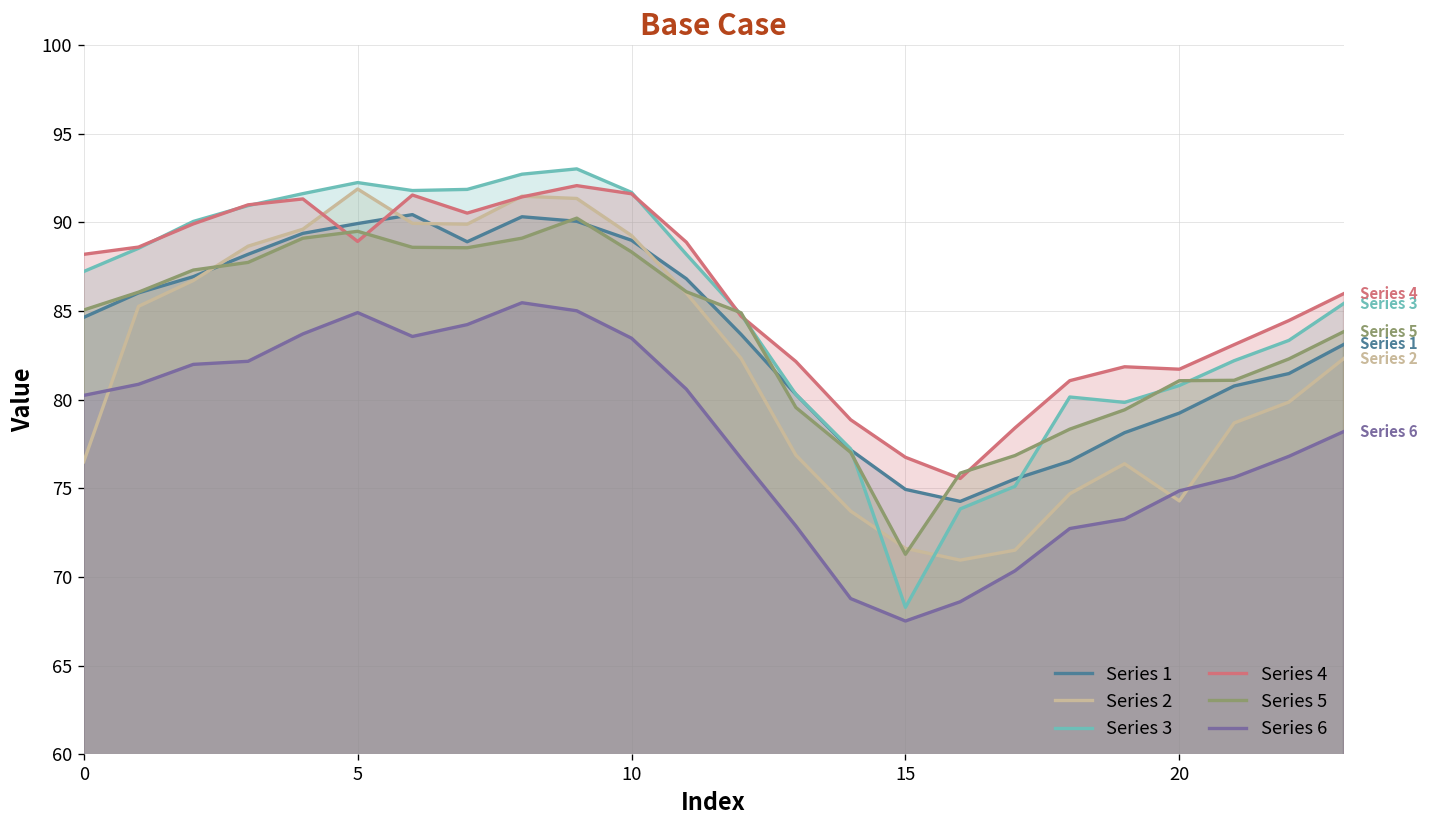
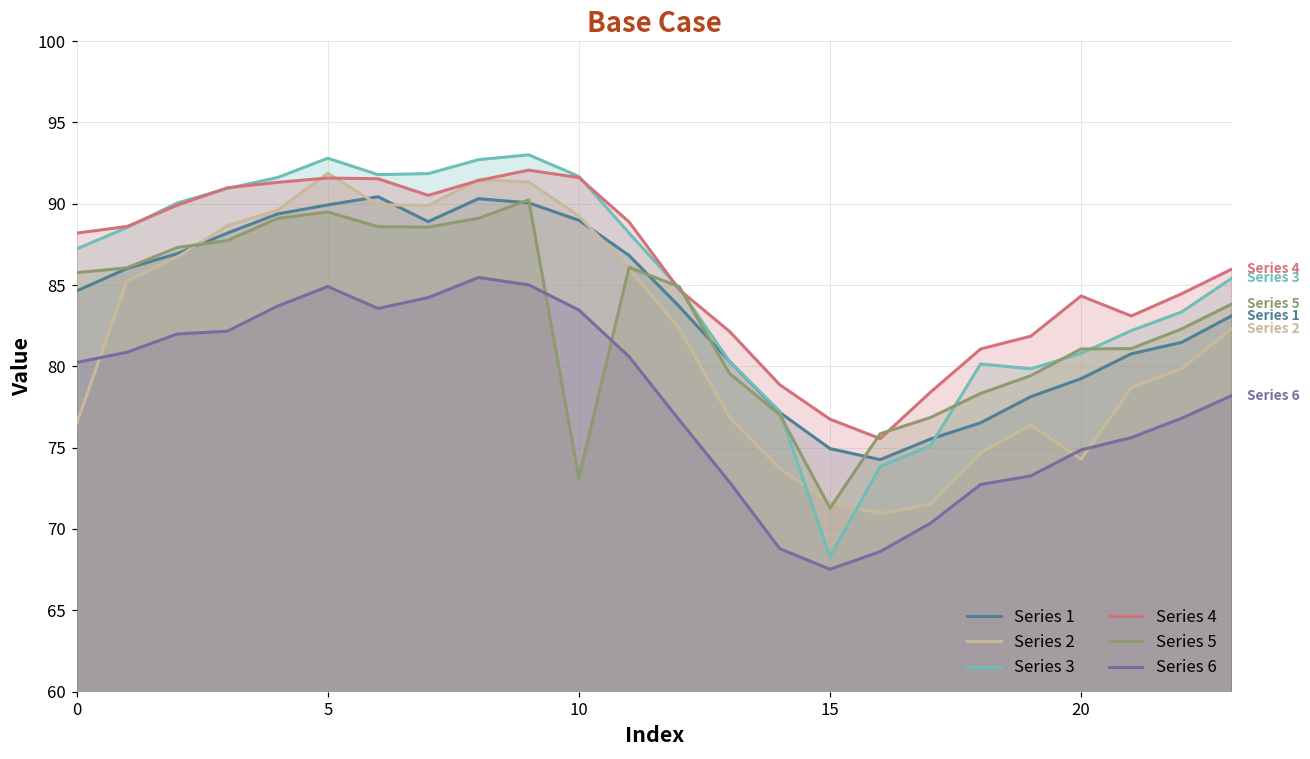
  {
    "Series 2": {
      "0": 76.5,
      "5": 91.9,
      "10": 89.2,
      "15": 71.6,
      "20": 74.3
    },
    "Series 3": {
      "0": 87.2,
-     "5": 92.2,
+     "5": 92.8,
      "15": 68.3,
      "20": 80.8
    },
    "Series 4": {
      "0": 88.2,
-     "5": 88.9,
+     "5": 91.6,
      "15": 76.8,
-     "20": 81.7
+     "20": 84.3
    },
    "Series 5": {
-     "0": 85.1,
+     "0": 85.8,
      "5": 89.5,
-     "10": 88.3,
+     "10": 73.1,
      "15": 71.3,
      "20": 81.1
    }
  }
